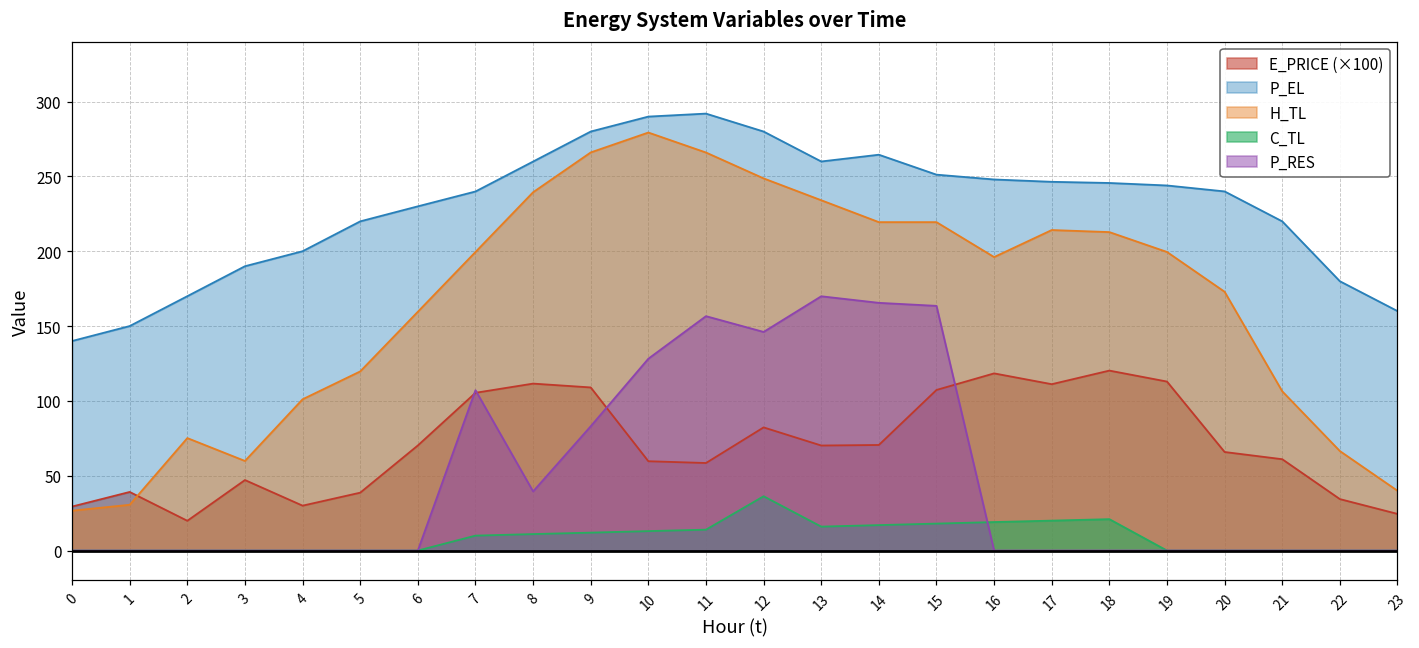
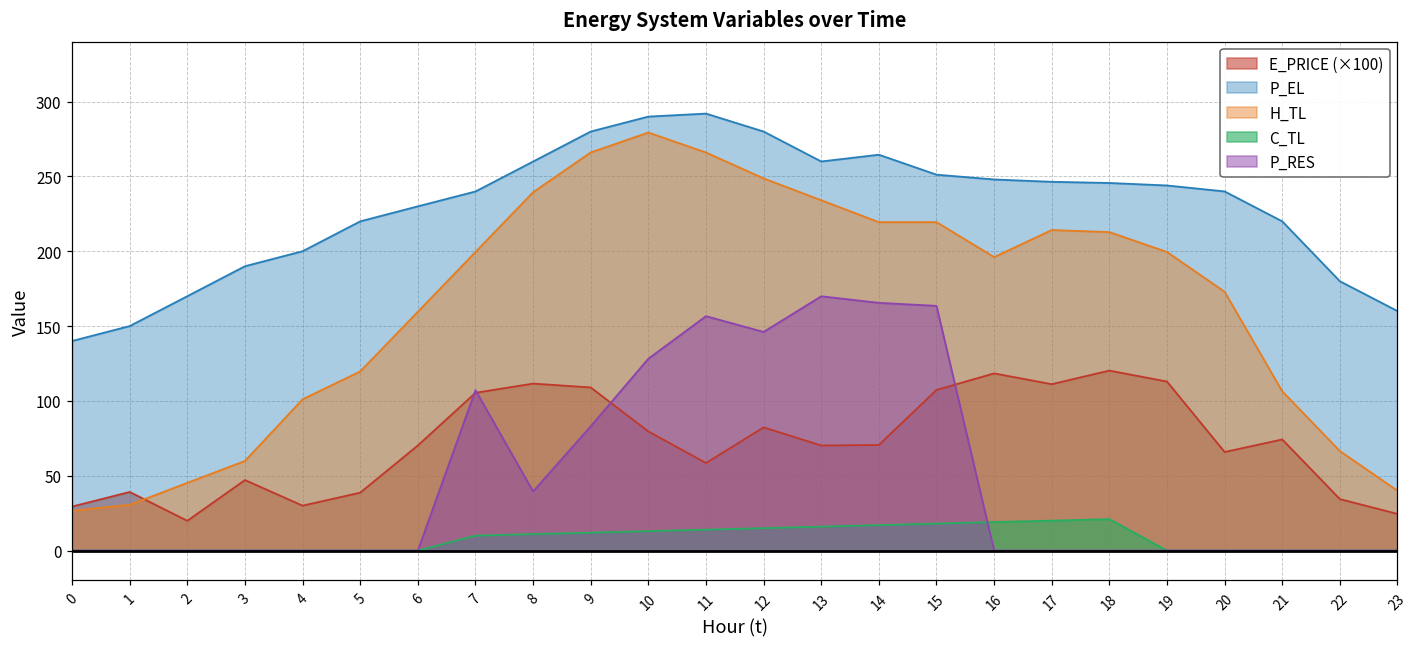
  {
    "E_PRICE (×100)": {
      "0": 29,
      "1": 39,
      "2": 20,
      "3": 47,
      "4": 30,
      "5": 39,
      "6": 70,
      "8": 112,
      "9": 109,
-     "10": 60,
+     "10": 80,
      "11": 59,
      "12": 82,
      "13": 70,
      "14": 71,
      "15": 107,
      "16": 118,
      "17": 111,
      "18": 120,
      "19": 113,
      "20": 66,
-     "21": 61,
+     "21": 74,
      "22": 34,
      "23": 24
    },
    "P_EL": {
      "0": 140,
      "1": 150,
      "2": 170,
      "3": 190,
      "4": 200,
      "5": 220,
      "6": 230,
      "7": 240,
      "8": 260,
      "9": 280,
      "10": 290,
      "11": 292,
      "12": 280,
      "13": 260,
      "14": 265,
      "15": 251,
      "16": 248,
      "17": 246,
      "18": 246,
      "19": 244,
      "20": 240,
      "21": 220,
      "22": 180,
      "23": 160
    },
    "H_TL": {
      "0": 27,
      "1": 31,
-     "2": 75,
+     "2": 45,
      "3": 60,
      "4": 101,
      "5": 120,
      "6": 160,
      "7": 200,
      "8": 239,
      "9": 266,
      "10": 279,
      "11": 266,
      "12": 249,
      "13": 234,
      "14": 219,
      "15": 219,
      "16": 196,
      "17": 214,
      "18": 213,
      "19": 200,
      "20": 173,
      "21": 106,
      "22": 66,
      "23": 40
    },
    "C_TL": {
      "7": 10,
      "8": 11,
      "9": 12,
      "10": 13,
      "11": 14,
-     "12": 36,
+     "12": 15,
      "13": 16,
      "14": 17,
      "15": 18,
      "16": 19,
      "17": 20,
      "18": 21
    },
    "P_RES": {
      "8": 40,
      "9": 83,
      "10": 128,
      "11": 157,
      "12": 146,
      "13": 170,
      "14": 166,
      "15": 164,
      "16": 0,
      "17": 0,
      "18": 0
    }
  }
